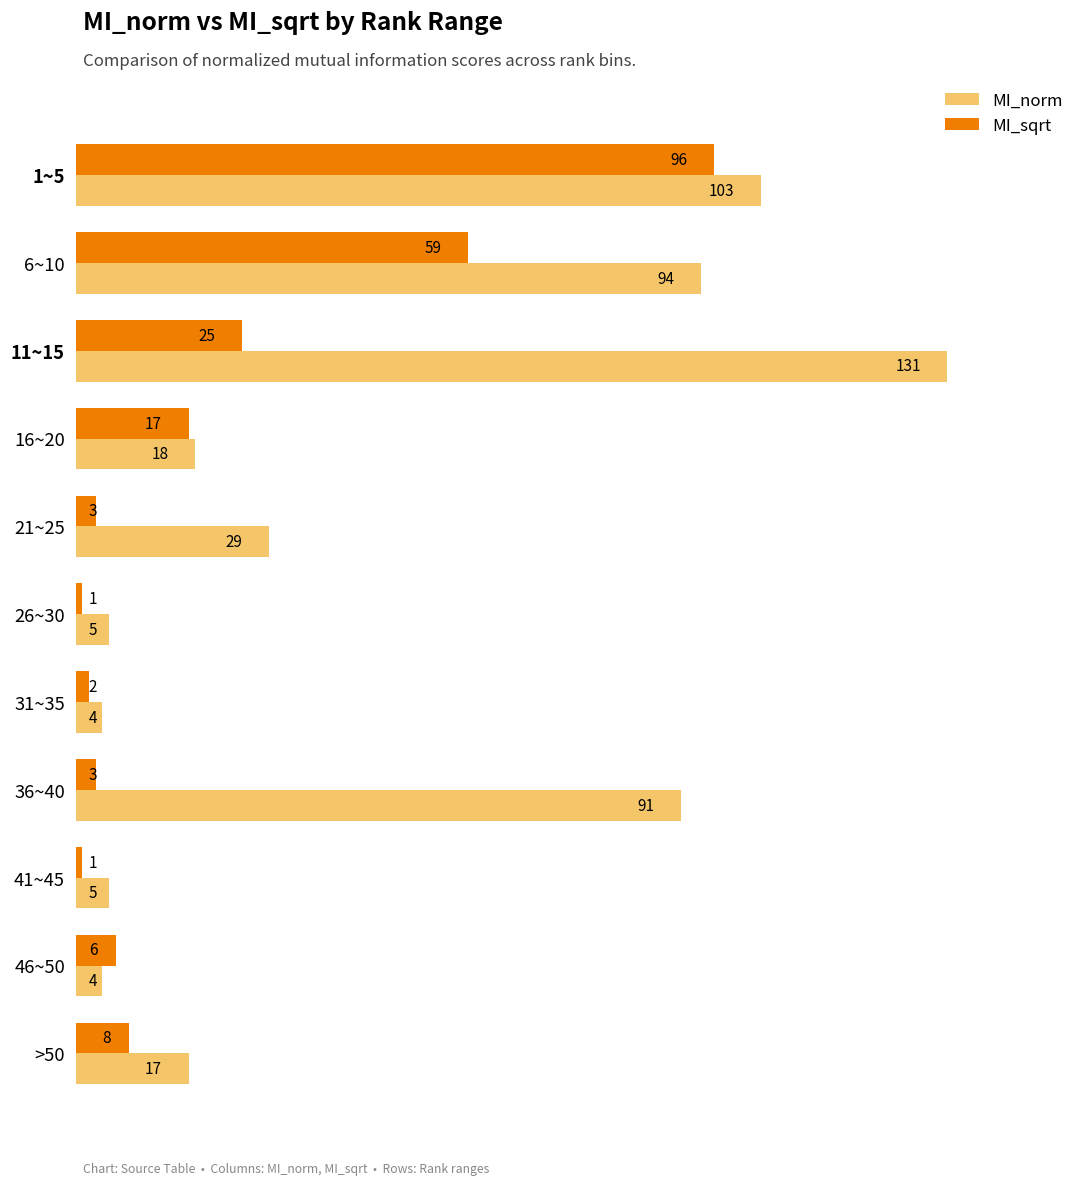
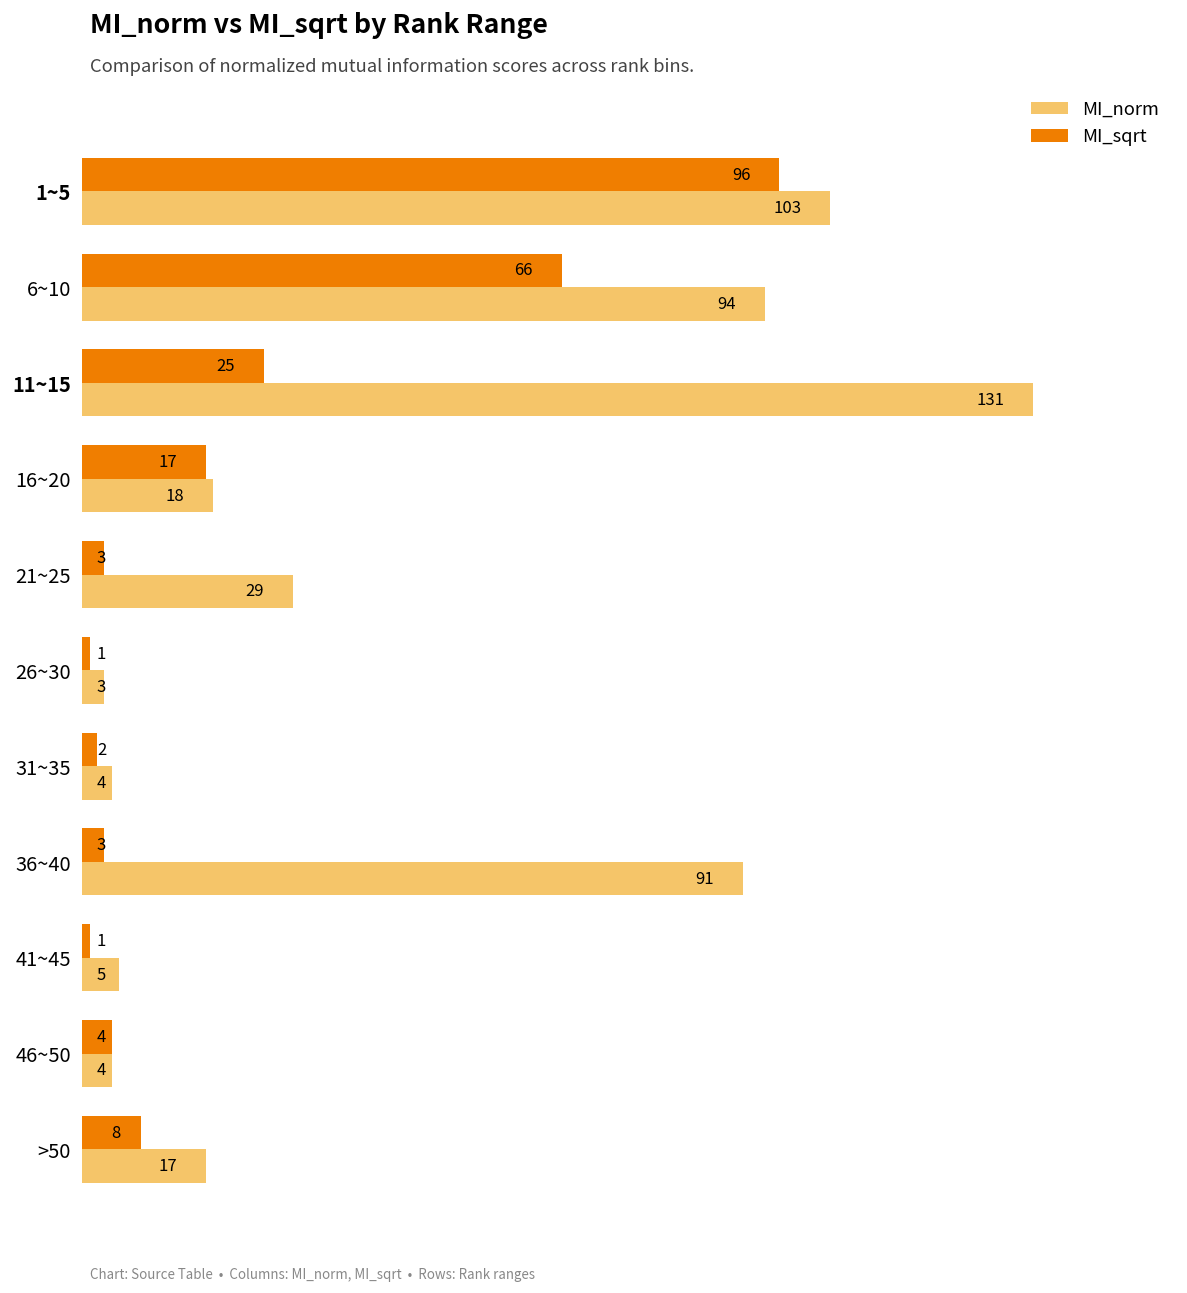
  {
    "MI_norm": {
      "1~5": 103,
      "6~10": 94,
      "11~15": 131,
      "16~20": 18,
      "21~25": 29,
-     "26~30": 5,
+     "26~30": 3,
      "31~35": 4,
      "36~40": 91,
      "41~45": 5,
      "46~50": 4,
      ">50": 17
    },
    "MI_sqrt": {
      "1~5": 96,
-     "6~10": 59,
+     "6~10": 66,
      "11~15": 25,
      "16~20": 17,
      "21~25": 3,
      "26~30": 1,
      "31~35": 2,
      "36~40": 3,
      "41~45": 1,
-     "46~50": 6,
+     "46~50": 4,
      ">50": 8
    }
  }
